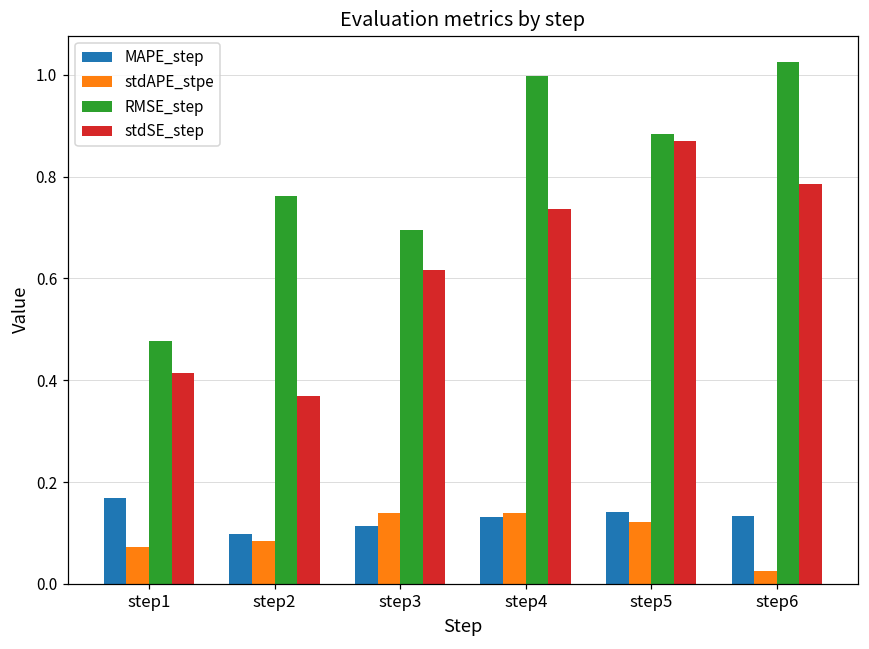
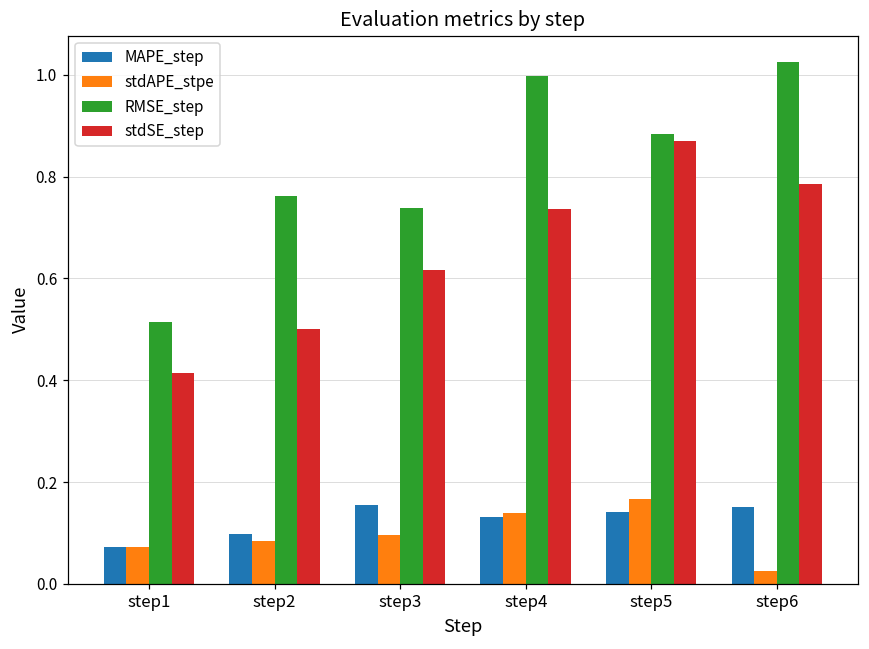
  {
    "MAPE_step": {
-     "step1": 0.17,
+     "step1": 0.07,
      "step2": 0.10,
-     "step3": 0.11,
+     "step3": 0.16,
      "step4": 0.13,
      "step5": 0.14,
-     "step6": 0.13
+     "step6": 0.15
    },
    "stdAPE_stpe": {
      "step1": 0.07,
      "step2": 0.08,
-     "step3": 0.14,
+     "step3": 0.10,
      "step4": 0.14,
-     "step5": 0.12,
+     "step5": 0.17,
      "step6": 0.03
    },
    "RMSE_step": {
-     "step1": 0.48,
+     "step1": 0.51,
      "step2": 0.76,
-     "step3": 0.70,
+     "step3": 0.74,
      "step4": 1.00,
      "step5": 0.88,
      "step6": 1.03
    },
    "stdSE_step": {
      "step1": 0.41,
-     "step2": 0.37,
+     "step2": 0.50,
      "step3": 0.62,
      "step4": 0.74,
      "step5": 0.87,
      "step6": 0.79
    }
  }
